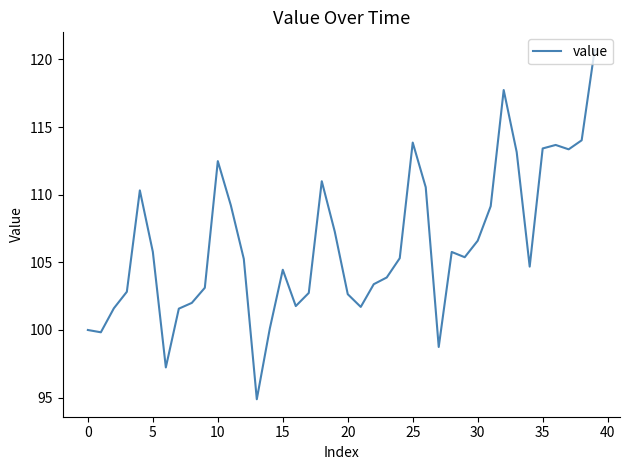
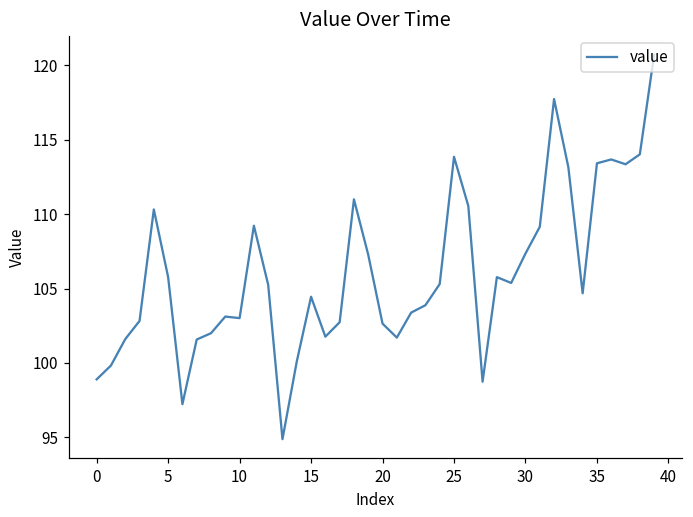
  {
-   "0": 100.0,
+   "0": 98.9,
    "5": 105.8,
-   "10": 112.5,
+   "10": 103.0,
    "15": 104.5,
    "20": 102.6,
    "25": 113.9,
-   "30": 106.6,
+   "30": 107.4,
    "35": 113.4
  }
